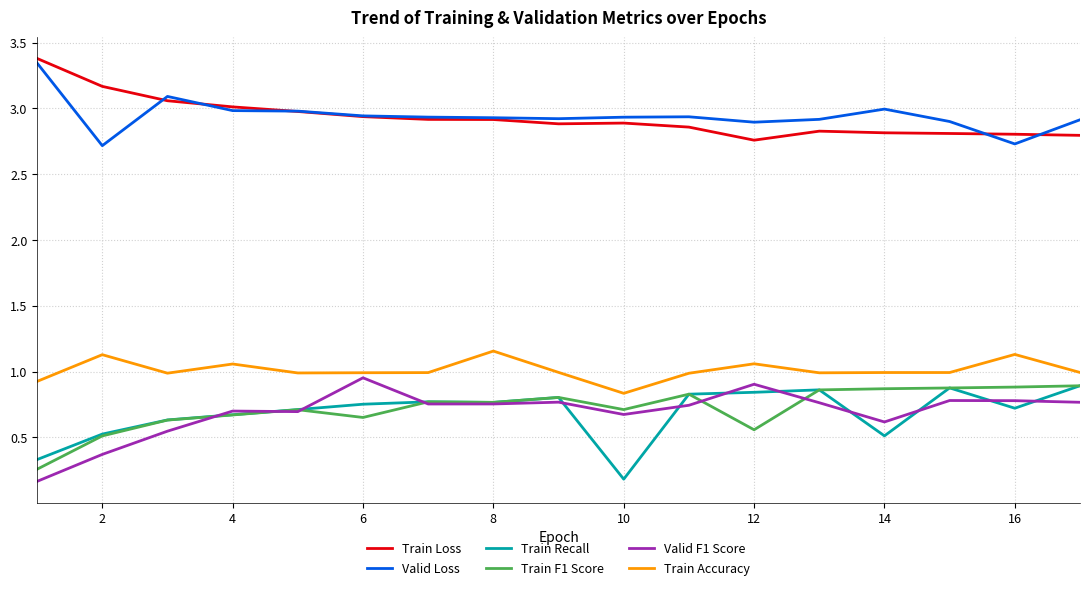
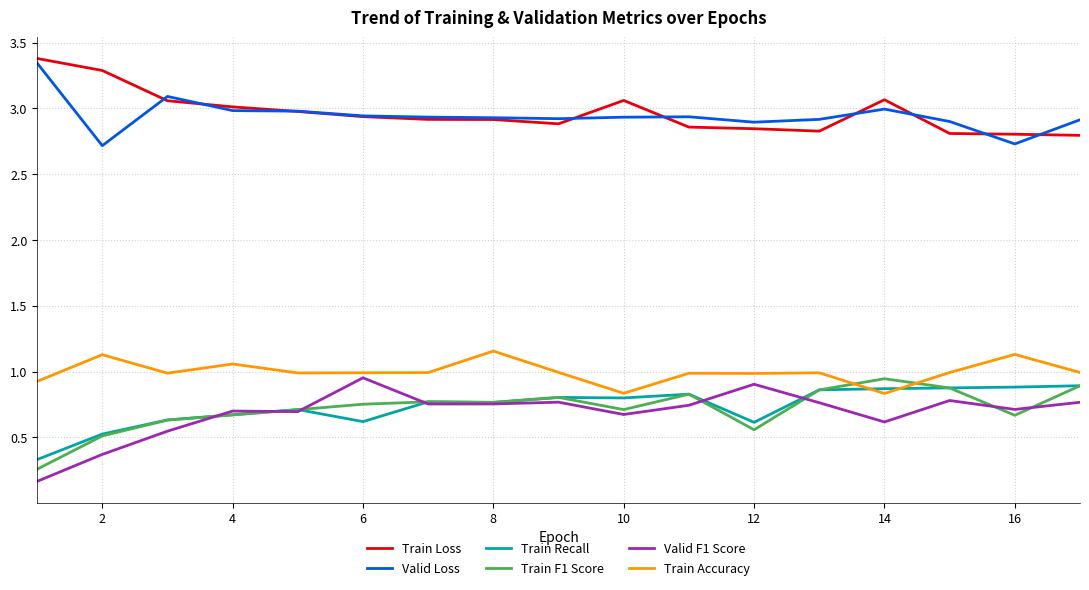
  {
    "Train Loss": {
-     "2": 3.17,
+     "2": 3.29,
      "4": 3.01,
-     "10": 2.89,
-     "12": 2.76,
-     "14": 2.81,
+     "10": 3.06,
+     "12": 2.85,
+     "14": 3.07,
      "16": 2.80
    },
    "Valid Loss": {
      "2": 2.72,
      "4": 2.98,
      "10": 2.93,
      "12": 2.89,
      "14": 2.99,
      "16": 2.73
    },
    "Train Recall": {
-     "6": 0.75,
-     "10": 0.18,
-     "12": 0.84,
-     "14": 0.51,
-     "16": 0.72
+     "6": 0.62,
+     "10": 0.80,
+     "12": 0.62,
+     "14": 0.87,
+     "16": 0.88
    },
    "Train F1 Score": {
-     "6": 0.65,
+     "6": 0.75,
      "10": 0.71,
      "12": 0.56,
-     "14": 0.87,
-     "16": 0.88
+     "14": 0.95,
+     "16": 0.67
    },
    "Valid F1 Score": {
      "2": 0.37,
      "4": 0.70,
      "6": 0.95,
      "10": 0.67,
      "12": 0.90,
      "14": 0.62,
-     "16": 0.78
+     "16": 0.71
    },
    "Train Accuracy": {
      "2": 1.13,
      "4": 1.06,
      "6": 0.99,
      "8": 1.16,
      "10": 0.84,
-     "12": 1.06,
-     "14": 0.99,
+     "12": 0.99,
+     "14": 0.83,
      "16": 1.13
    }
  }
